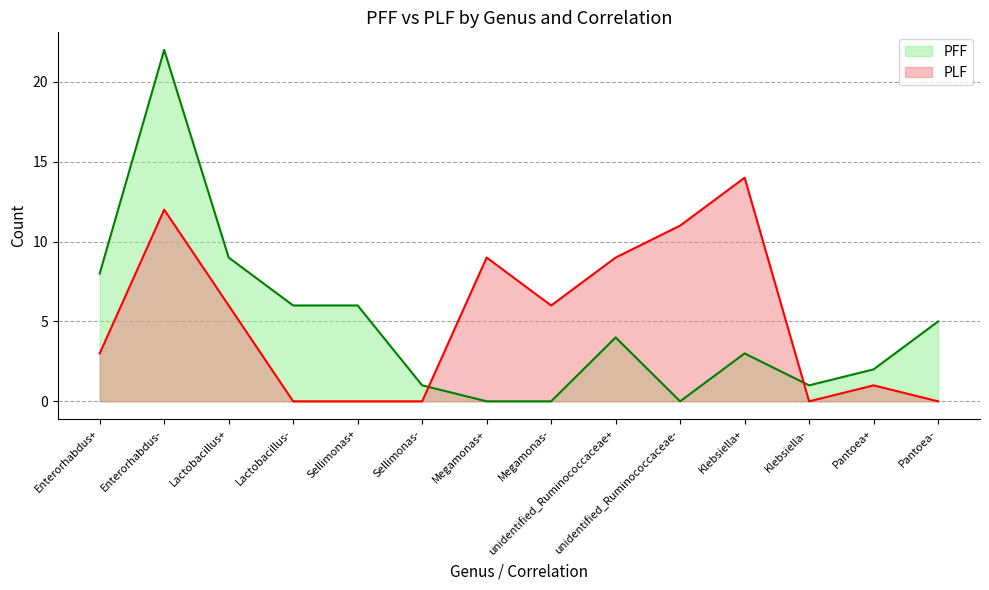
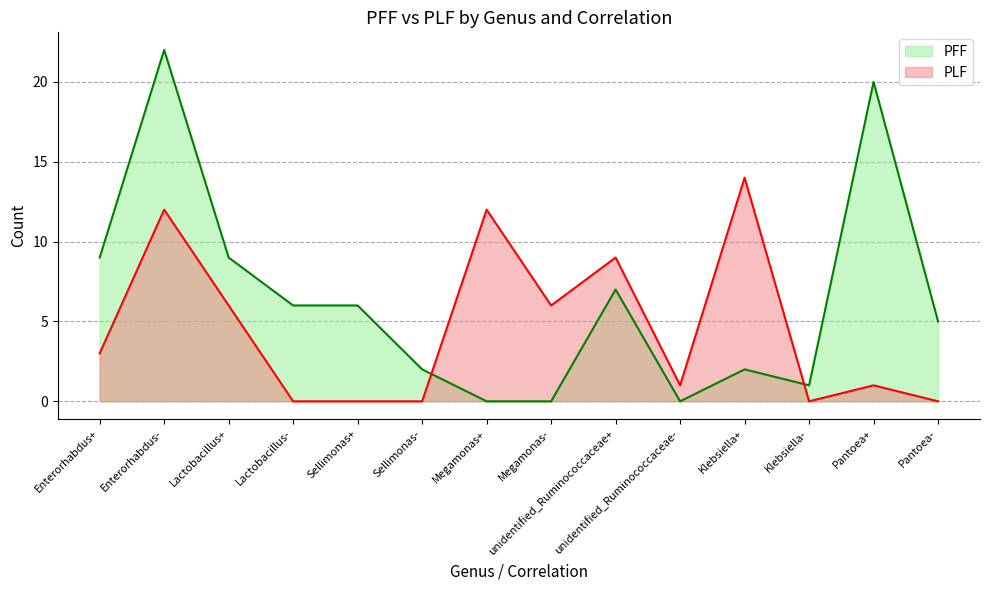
  {
    "PFF": {
-     "Enterorhabdus+": 8,
+     "Enterorhabdus+": 9,
      "Enterorhabdus-": 22,
      "Lactobacillus+": 9,
      "Lactobacillus-": 6,
      "Sellimonas+": 6,
-     "Sellimonas-": 1,
+     "Sellimonas-": 2,
      "Megamonas+": 0,
      "Megamonas-": 0,
-     "unidentified_Ruminococcaceae+": 4,
+     "unidentified_Ruminococcaceae+": 7,
      "unidentified_Ruminococcaceae-": 0,
-     "Klebsiella+": 3,
+     "Klebsiella+": 2,
      "Klebsiella-": 1,
-     "Pantoea+": 2,
+     "Pantoea+": 20,
      "Pantoea-": 5
    },
    "PLF": {
      "Enterorhabdus+": 3,
      "Enterorhabdus-": 12,
      "Lactobacillus+": 6,
      "Lactobacillus-": 0,
      "Sellimonas+": 0,
      "Sellimonas-": 0,
-     "Megamonas+": 9,
+     "Megamonas+": 12,
      "Megamonas-": 6,
      "unidentified_Ruminococcaceae+": 9,
-     "unidentified_Ruminococcaceae-": 11,
+     "unidentified_Ruminococcaceae-": 1,
      "Klebsiella+": 14,
      "Klebsiella-": 0,
      "Pantoea+": 1,
      "Pantoea-": 0
    }
  }
